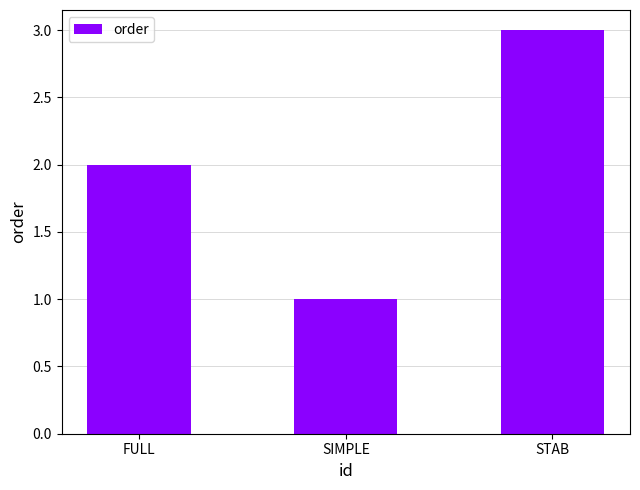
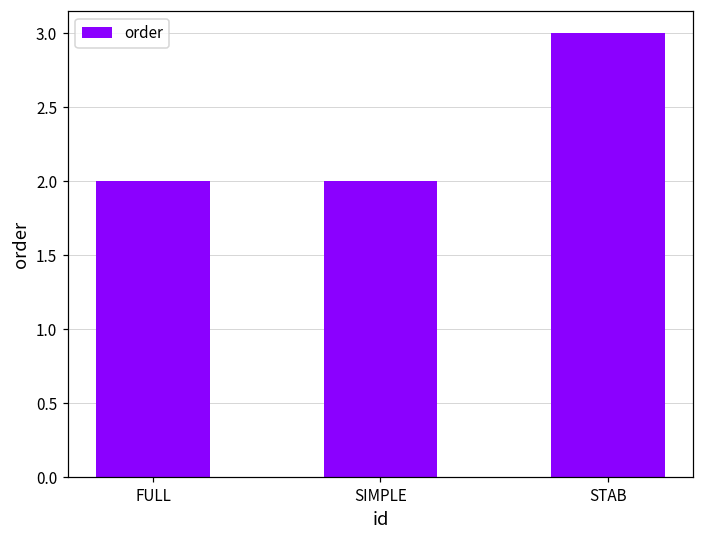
  {
    "FULL": 2,
-   "SIMPLE": 1,
+   "SIMPLE": 2,
    "STAB": 3
  }
